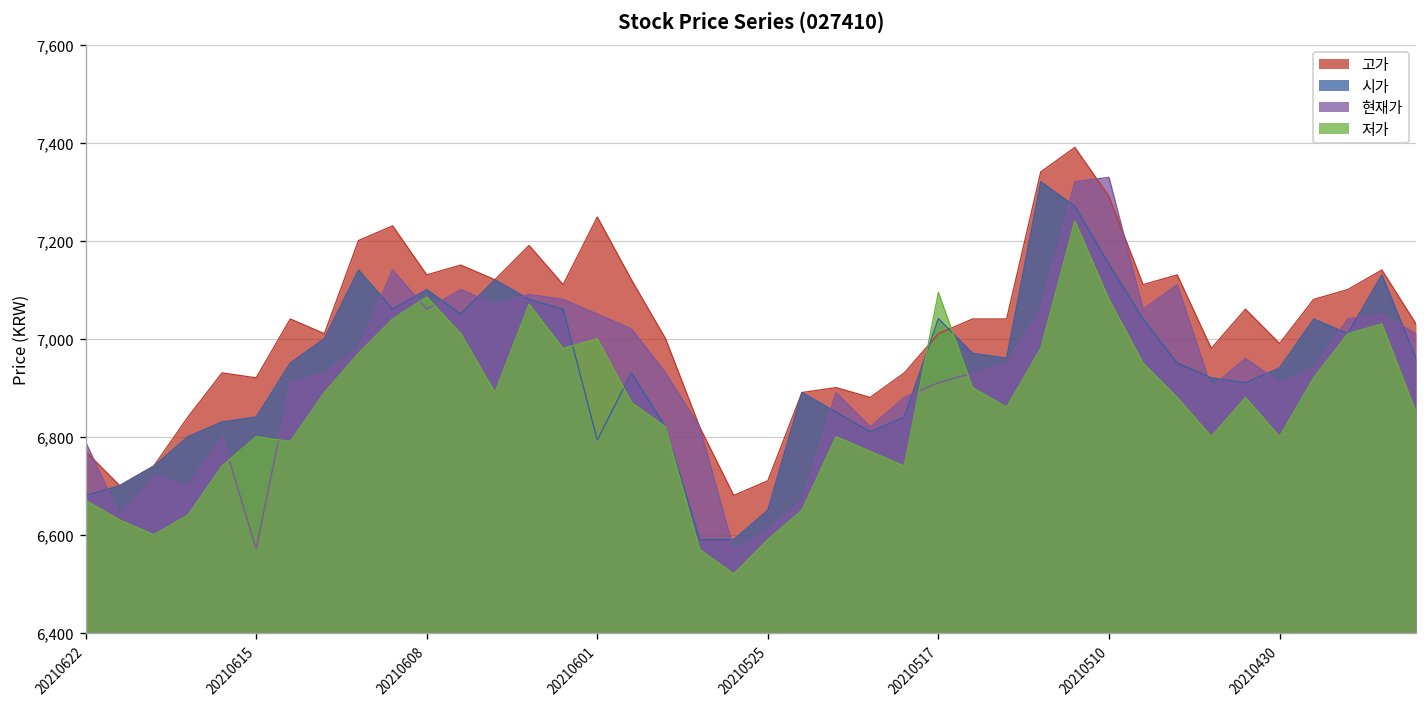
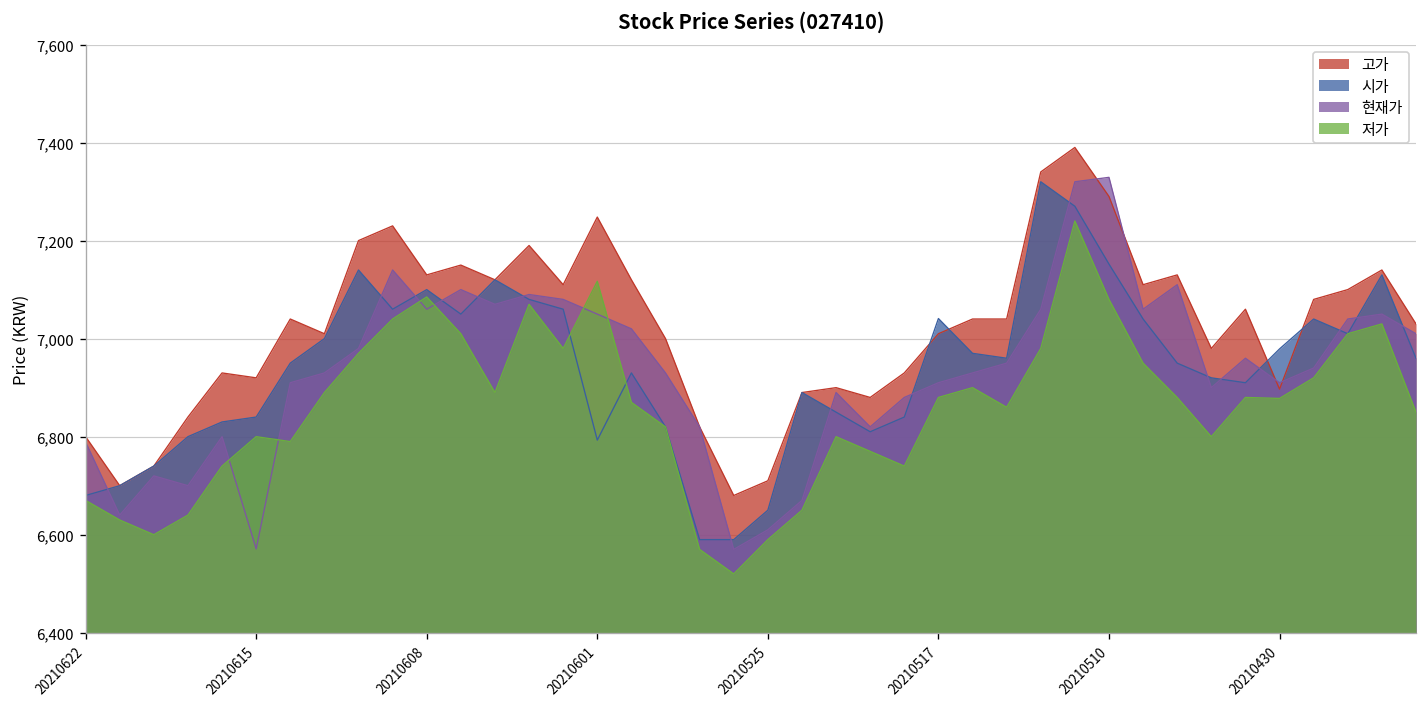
  {
    "고가": {
-     "20210622": "6,770",
+     "20210622": "6,800",
      "20210615": "6,920",
      "20210608": "7,130",
      "20210601": "7,250",
      "20210525": "6,710",
      "20210517": "7,010",
      "20210510": "7,290",
-     "20210430": "6,990"
+     "20210430": "6,900"
    },
    "시가": {
      "20210622": "6,680",
      "20210615": "6,840",
      "20210608": "7,100",
      "20210601": "6,790",
      "20210525": "6,650",
      "20210517": "7,040",
      "20210510": "7,150",
-     "20210430": "6,940"
+     "20210430": "6,980"
    },
    "현재가": {
      "20210622": "6,790",
      "20210615": "6,570",
      "20210608": "7,060",
      "20210601": "7,050",
      "20210525": "6,610",
      "20210517": "6,910",
      "20210510": "7,330",
      "20210430": "6,910"
    },
    "저가": {
      "20210622": "6,670",
      "20210615": "6,800",
      "20210608": "7,090",
-     "20210601": "7,000",
+     "20210601": "7,120",
      "20210525": "6,590",
-     "20210517": "7,090",
+     "20210517": "6,880",
      "20210510": "7,080",
-     "20210430": "6,800"
+     "20210430": "6,880"
    }
  }
